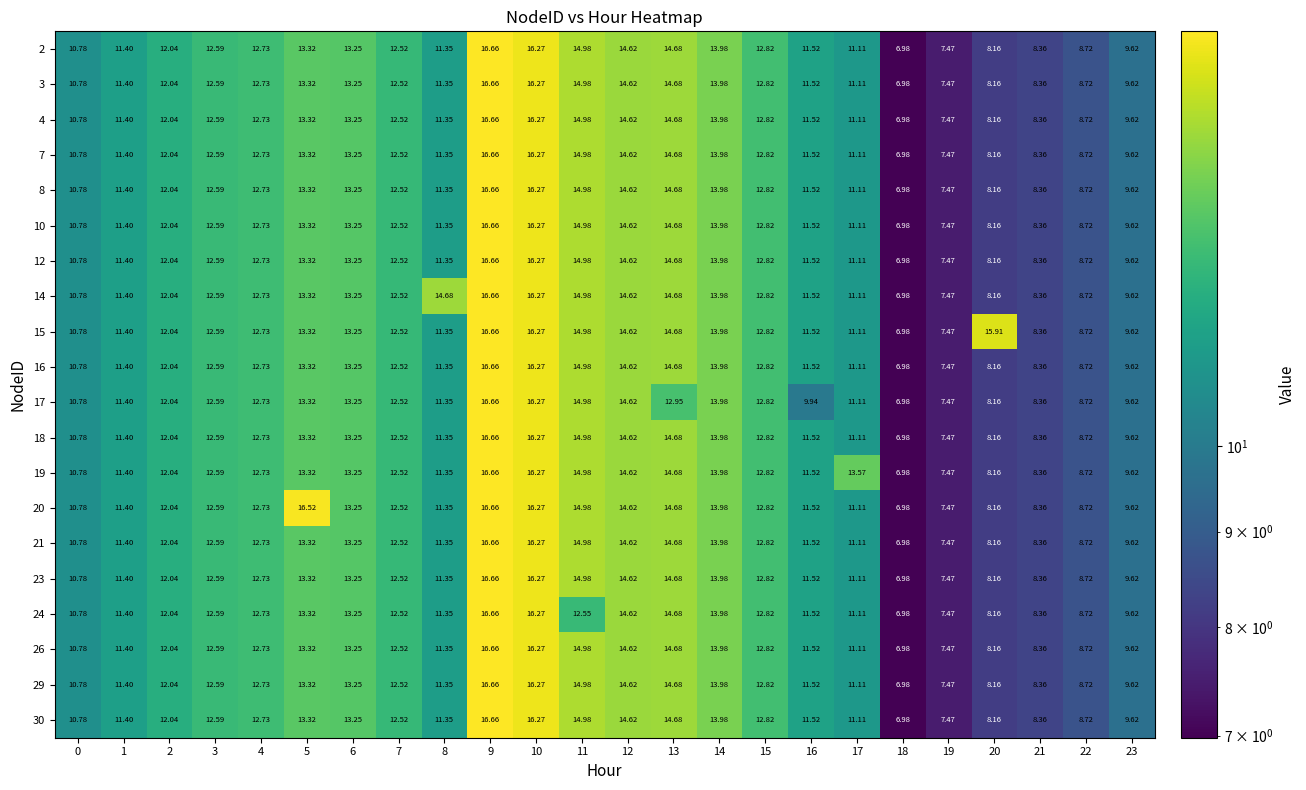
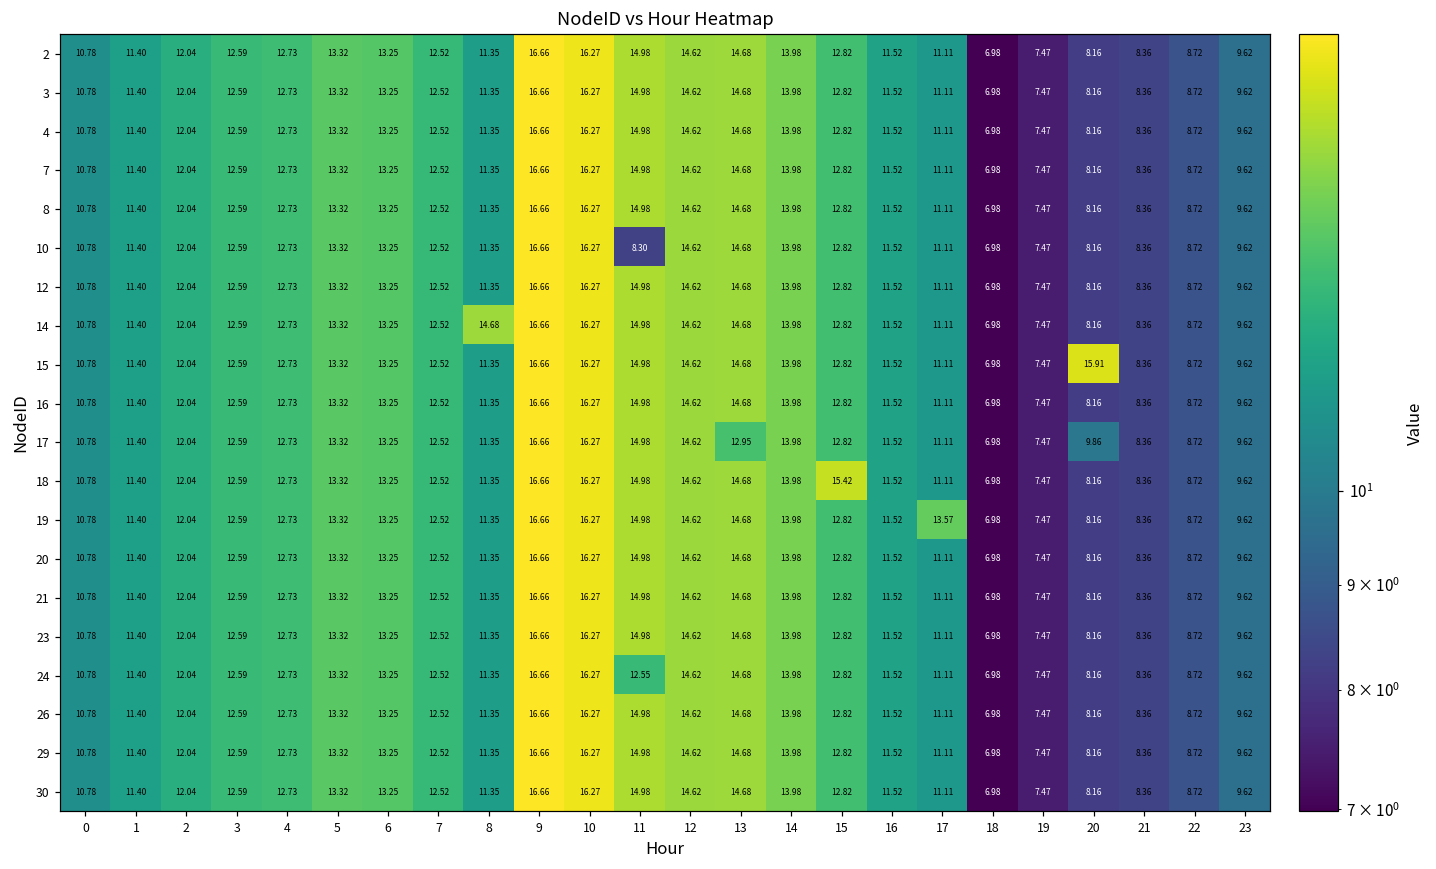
  {
    "10": {
      "0": 10.78,
      "1": 11.40,
      "2": 12.04,
      "3": 12.59,
      "4": 12.73,
      "5": 13.32,
      "6": 13.25,
      "7": 12.52,
      "8": 11.35,
      "9": 16.66,
      "10": 16.27,
-     "11": 14.98,
+     "11": 8.30,
      "12": 14.62,
      "13": 14.68,
      "14": 13.98,
      "15": 12.82,
      "16": 11.52,
      "17": 11.11,
      "18": 6.98,
      "19": 7.47,
      "20": 8.16,
      "21": 8.36,
      "22": 8.72,
      "23": 9.62
    },
    "17": {
      "0": 10.78,
      "1": 11.40,
      "2": 12.04,
      "3": 12.59,
      "4": 12.73,
      "5": 13.32,
      "6": 13.25,
      "7": 12.52,
      "8": 11.35,
      "9": 16.66,
      "10": 16.27,
      "11": 14.98,
      "12": 14.62,
      "13": 12.95,
      "14": 13.98,
      "15": 12.82,
-     "16": 9.94,
+     "16": 11.52,
      "17": 11.11,
      "18": 6.98,
      "19": 7.47,
-     "20": 8.16,
+     "20": 9.86,
      "21": 8.36,
      "22": 8.72,
      "23": 9.62
    },
    "18": {
      "0": 10.78,
      "1": 11.40,
      "2": 12.04,
      "3": 12.59,
      "4": 12.73,
      "5": 13.32,
      "6": 13.25,
      "7": 12.52,
      "8": 11.35,
      "9": 16.66,
      "10": 16.27,
      "11": 14.98,
      "12": 14.62,
      "13": 14.68,
      "14": 13.98,
-     "15": 12.82,
+     "15": 15.42,
      "16": 11.52,
      "17": 11.11,
      "18": 6.98,
      "19": 7.47,
      "20": 8.16,
      "21": 8.36,
      "22": 8.72,
      "23": 9.62
    },
    "20": {
      "0": 10.78,
      "1": 11.40,
      "2": 12.04,
      "3": 12.59,
      "4": 12.73,
-     "5": 16.52,
+     "5": 13.32,
      "6": 13.25,
      "7": 12.52,
      "8": 11.35,
      "9": 16.66,
      "10": 16.27,
      "11": 14.98,
      "12": 14.62,
      "13": 14.68,
      "14": 13.98,
      "15": 12.82,
      "16": 11.52,
      "17": 11.11,
      "18": 6.98,
      "19": 7.47,
      "20": 8.16,
      "21": 8.36,
      "22": 8.72,
      "23": 9.62
    }
  }
